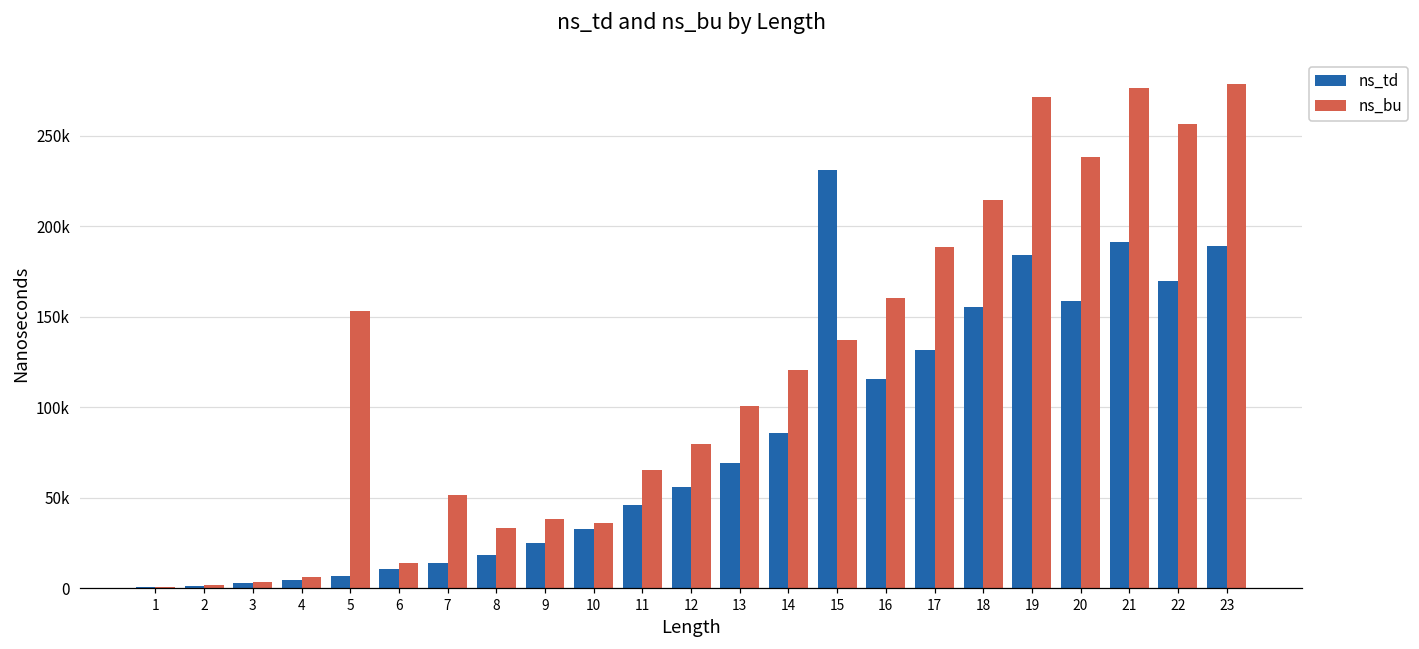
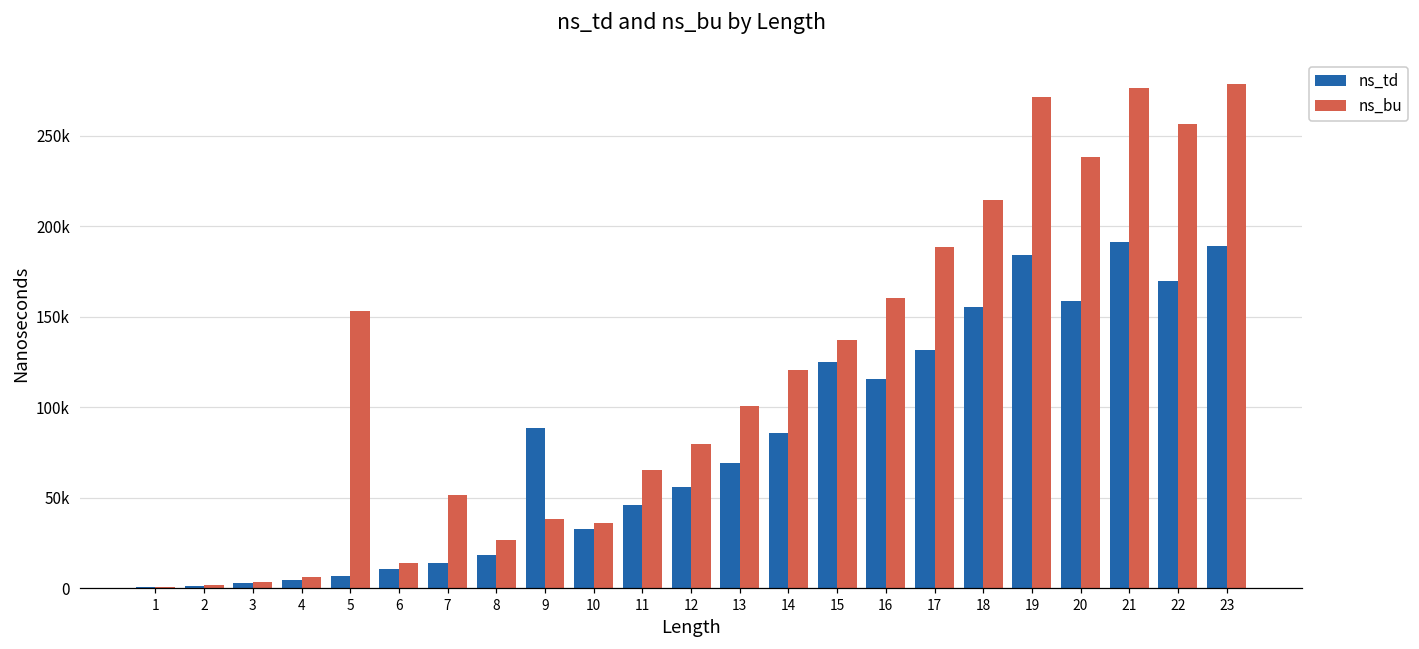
  {
    "ns_td": {
      "3": 3000,
      "4": 5000,
      "5": 7000,
      "6": 10000,
      "7": 14000,
      "8": 18000,
-     "9": 25000,
+     "9": 89000,
      "10": 33000,
      "11": 46000,
      "12": 56000,
      "13": 69000,
      "14": 86000,
-     "15": 231000,
+     "15": 125000,
      "16": 116000,
      "17": 131000,
      "18": 155000,
      "19": 184000,
      "20": 159000,
      "21": 191000,
      "22": 170000,
      "23": 189000
    },
    "ns_bu": {
      "2": 2000,
      "3": 3000,
      "4": 6000,
      "5": 153000,
      "6": 14000,
      "7": 51000,
-     "8": 33000,
+     "8": 27000,
      "9": 38000,
      "10": 36000,
      "11": 65000,
      "12": 80000,
      "13": 101000,
      "14": 120000,
      "15": 137000,
      "16": 161000,
      "17": 188000,
      "18": 214000,
      "19": 271000,
      "20": 238000,
      "21": 276000,
      "22": 257000,
      "23": 278000
    }
  }
